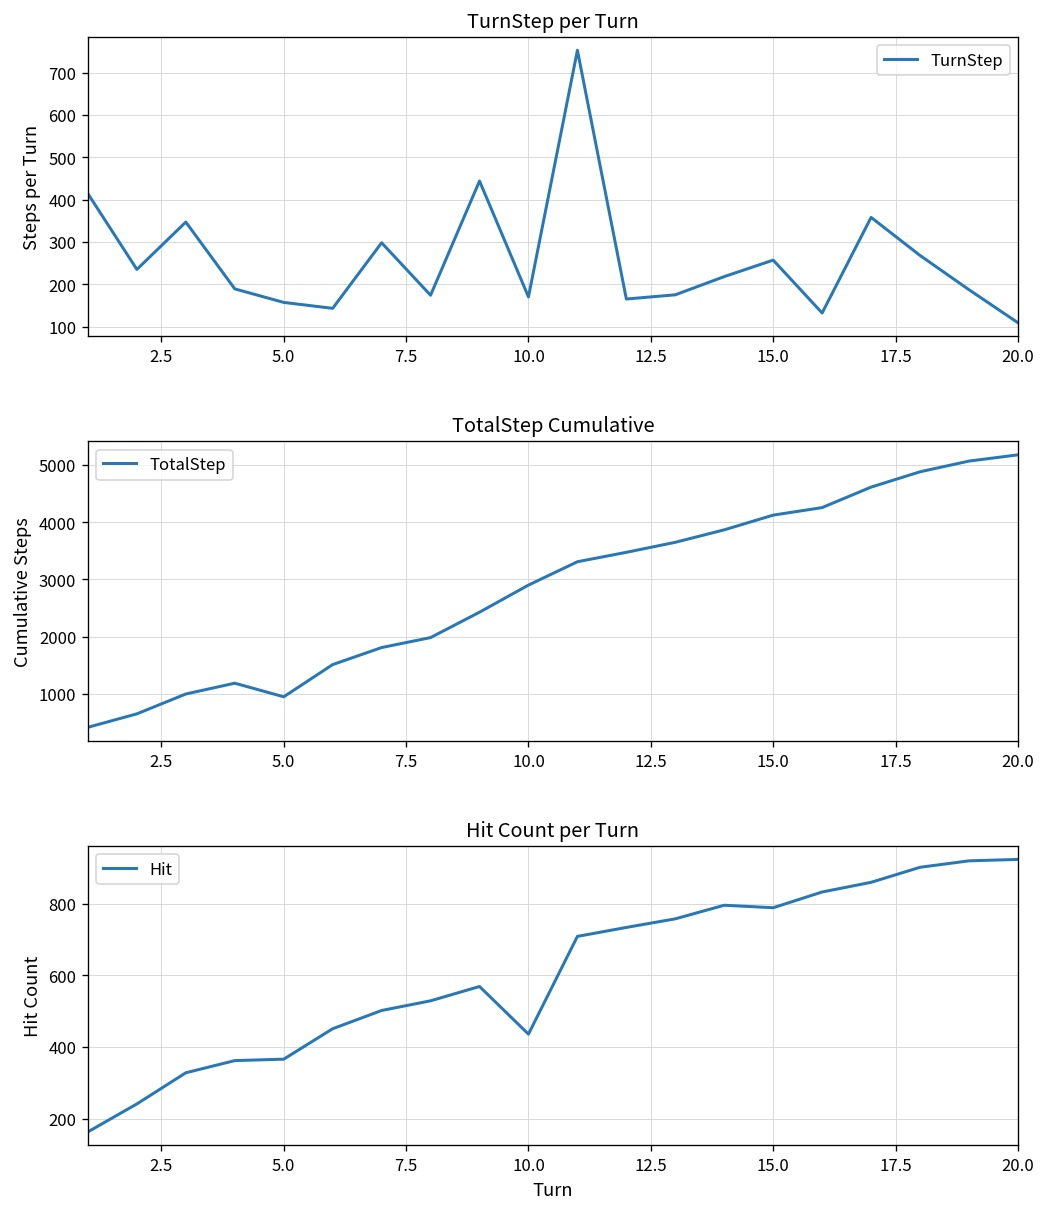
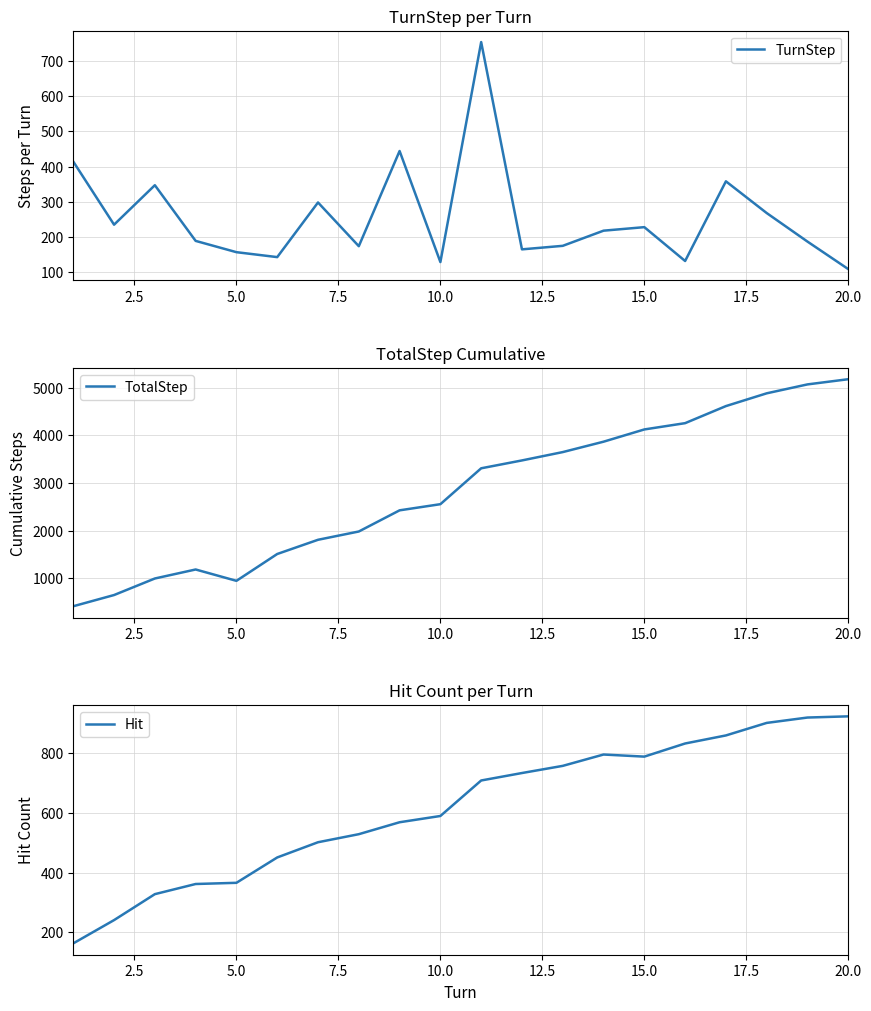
  {
    "TurnStep per Turn": {
      "5.0": 160,
-     "10.0": 170,
-     "15.0": 260,
+     "10.0": 130,
+     "15.0": 230,
      "20.0": 110
    },
    "TotalStep Cumulative": {
      "5.0": 900,
-     "10.0": 2900,
+     "10.0": 2600,
      "15.0": 4100,
      "20.0": 5200
    },
    "Hit Count per Turn": {
      "5.0": 370,
-     "10.0": 440,
+     "10.0": 590,
      "15.0": 790,
      "20.0": 920
    }
  }
